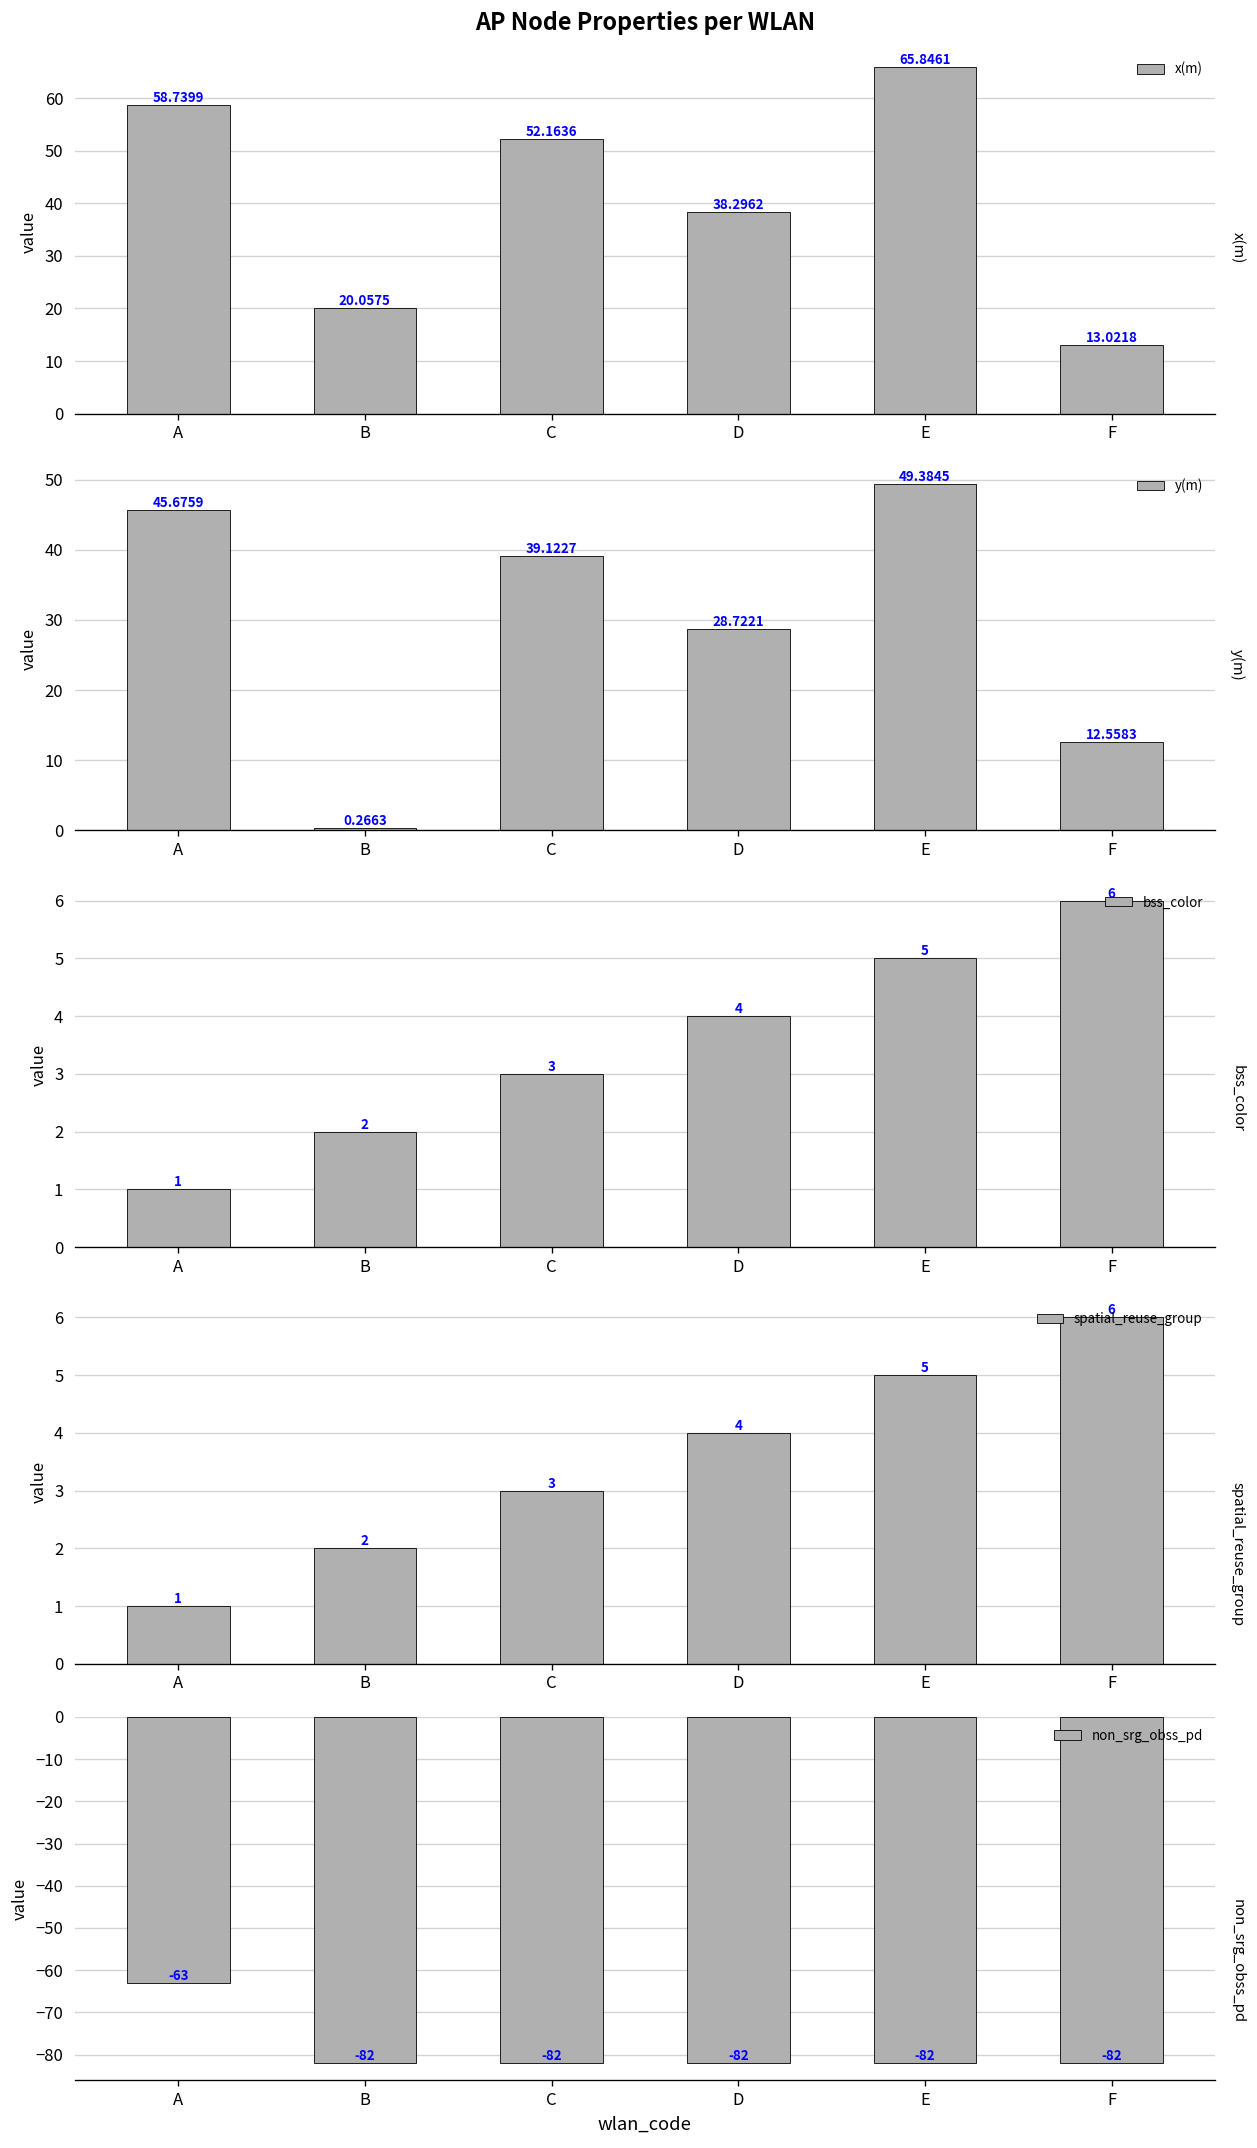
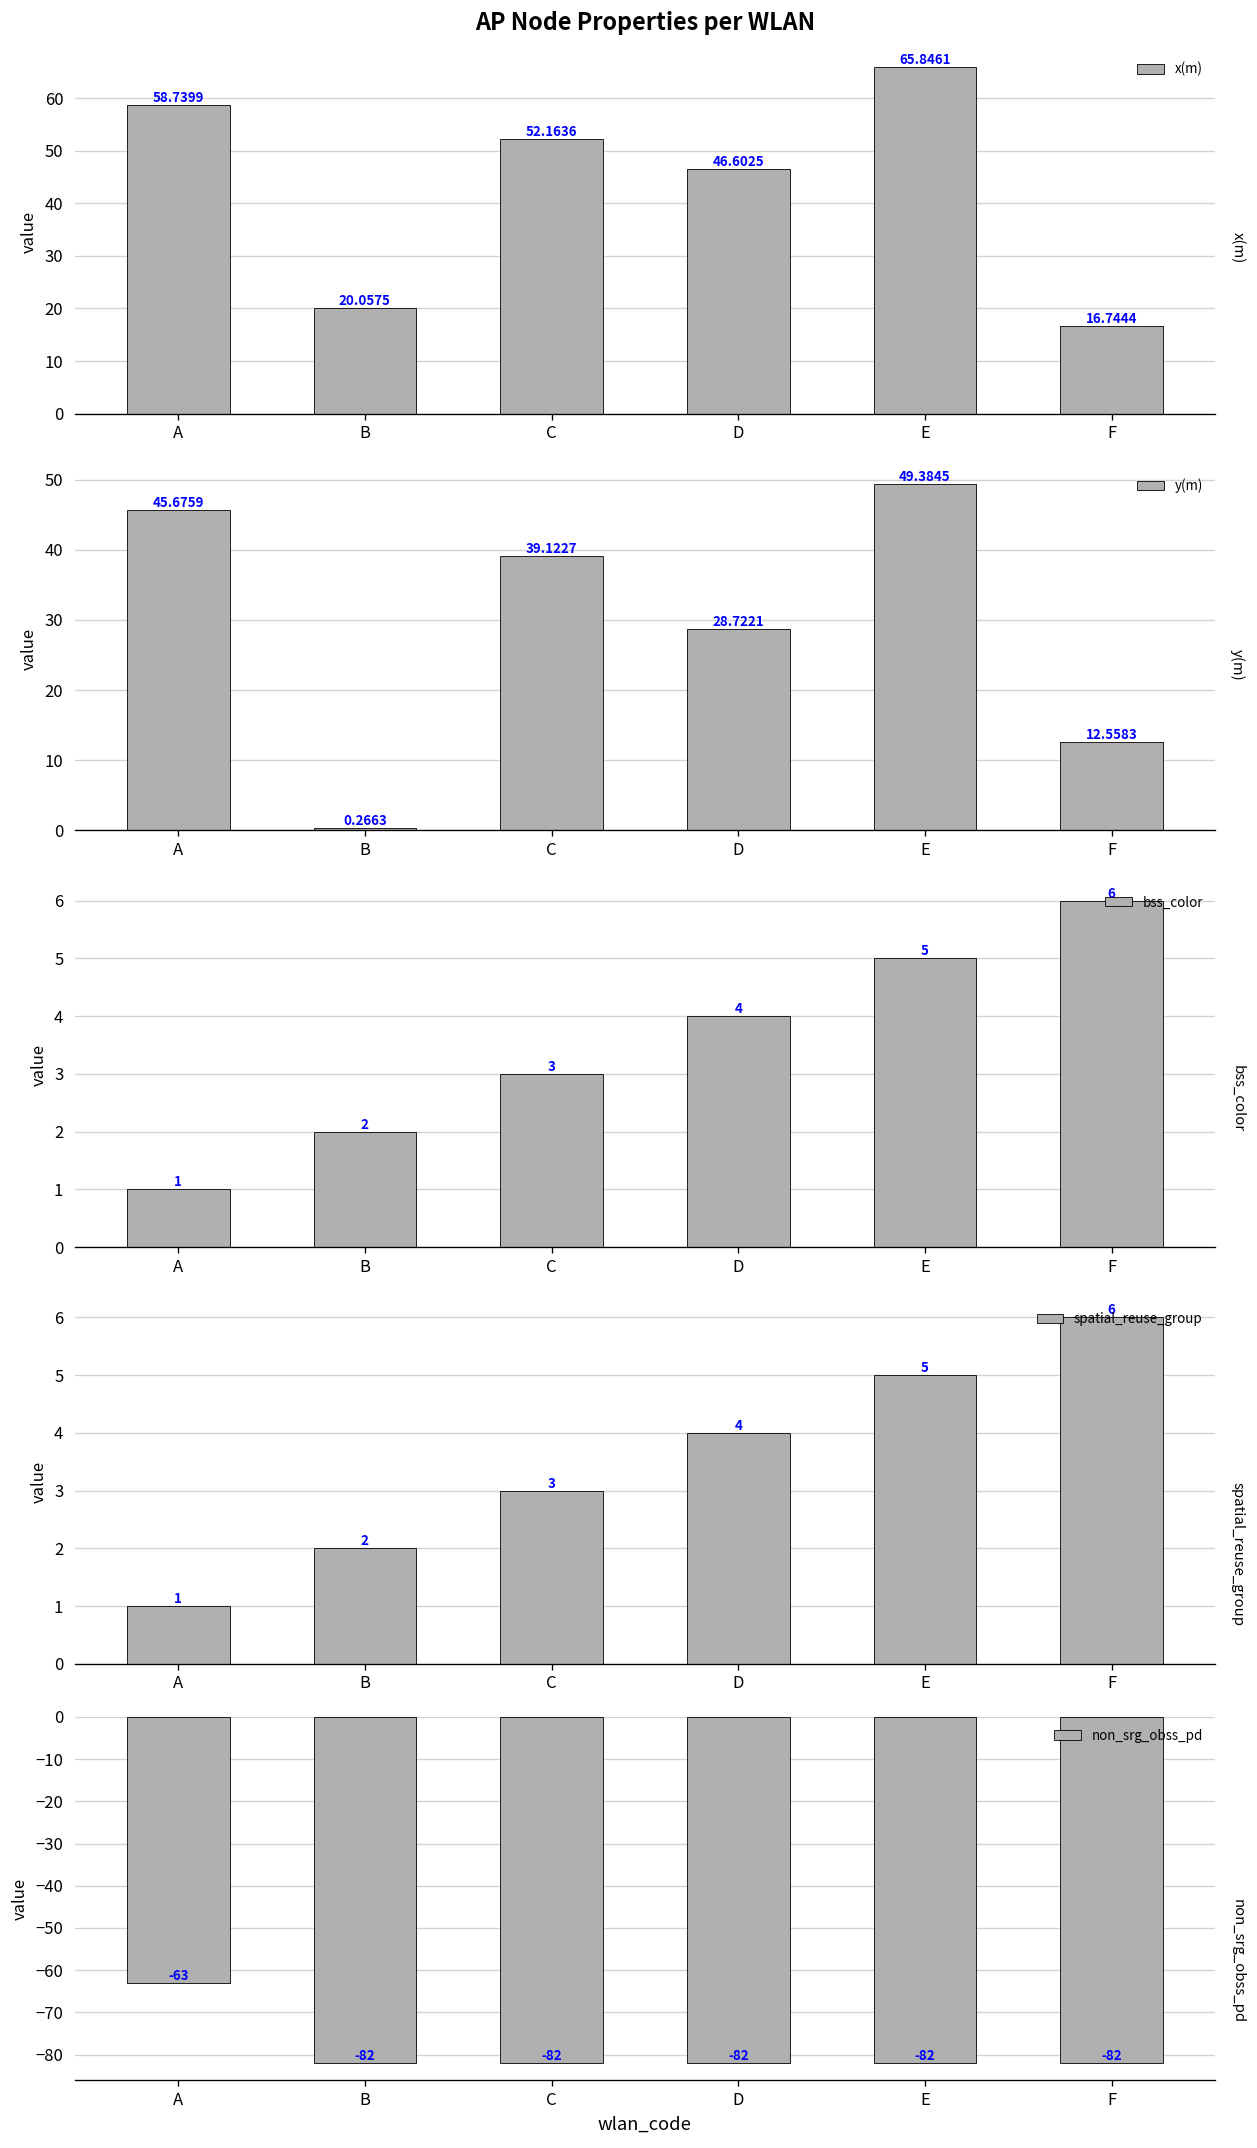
  {
    "AP Node Properties per WLAN": {
      "A": 58.7399,
      "B": 20.0575,
      "C": 52.1636,
-     "D": 38.2962,
+     "D": 46.6025,
      "E": 65.8461,
-     "F": 13.0218
+     "F": 16.7444
    }
  }
